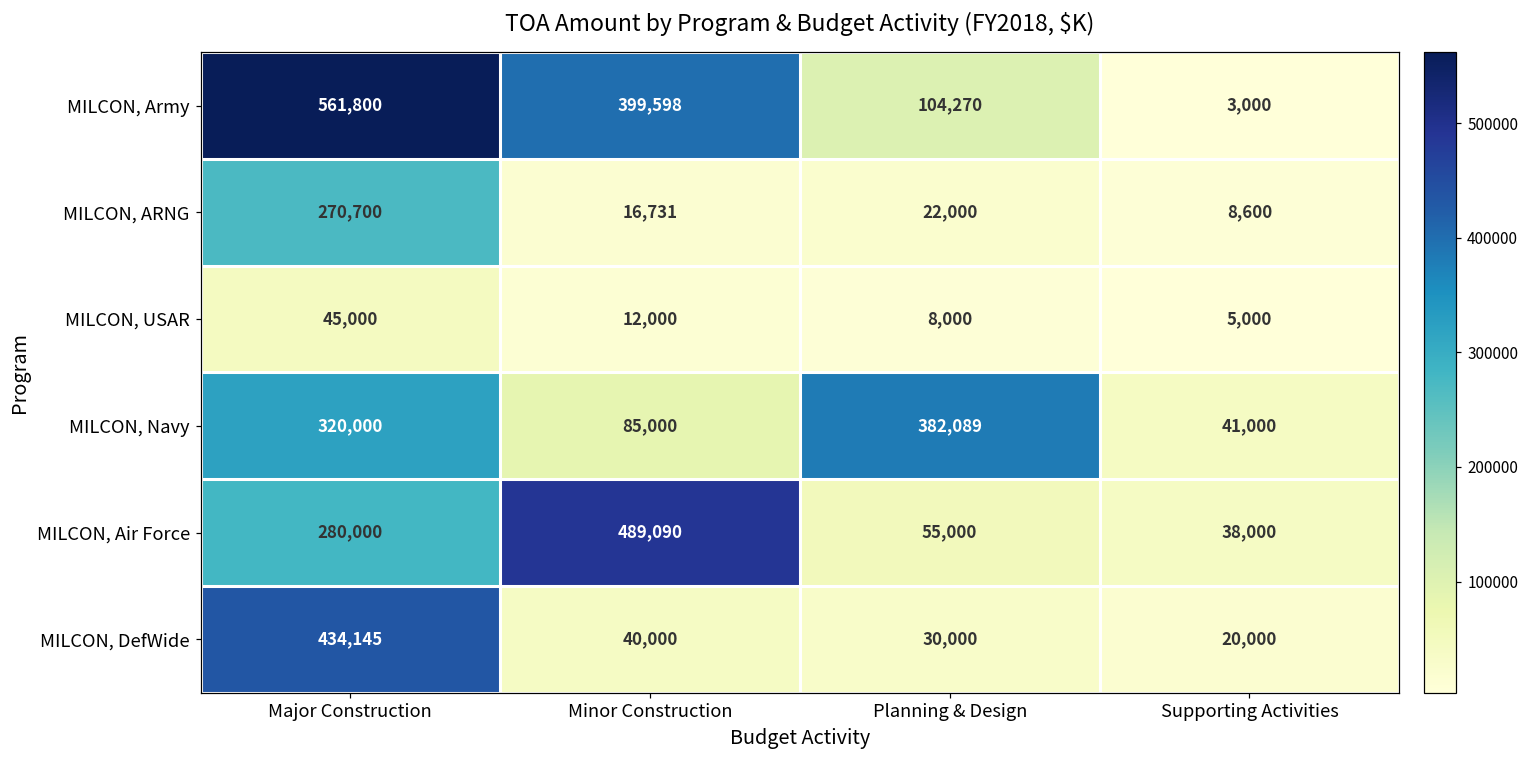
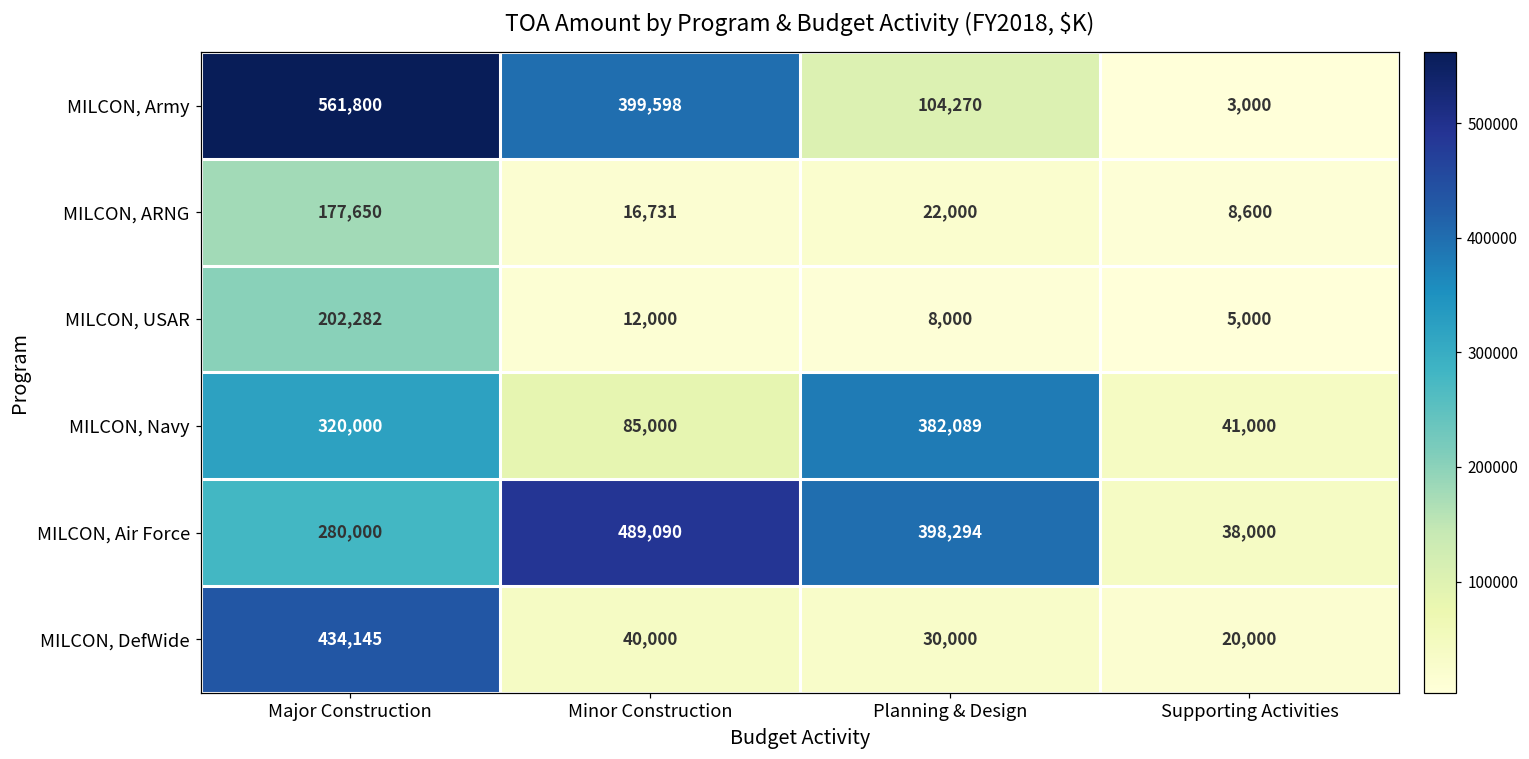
  {
    "MILCON, Army": {
      "Major Construction": "561,800",
      "Minor Construction": "399,598",
      "Planning & Design": "104,270",
      "Supporting Activities": "3,000"
    },
    "MILCON, ARNG": {
-     "Major Construction": "270,700",
+     "Major Construction": "177,650",
      "Minor Construction": "16,731",
      "Planning & Design": "22,000",
      "Supporting Activities": "8,600"
    },
    "MILCON, USAR": {
-     "Major Construction": "45,000",
+     "Major Construction": "202,282",
      "Minor Construction": "12,000",
      "Planning & Design": "8,000",
      "Supporting Activities": "5,000"
    },
    "MILCON, Navy": {
      "Major Construction": "320,000",
      "Minor Construction": "85,000",
      "Planning & Design": "382,089",
      "Supporting Activities": "41,000"
    },
    "MILCON, Air Force": {
      "Major Construction": "280,000",
      "Minor Construction": "489,090",
-     "Planning & Design": "55,000",
+     "Planning & Design": "398,294",
      "Supporting Activities": "38,000"
    },
    "MILCON, DefWide": {
      "Major Construction": "434,145",
      "Minor Construction": "40,000",
      "Planning & Design": "30,000",
      "Supporting Activities": "20,000"
    }
  }
